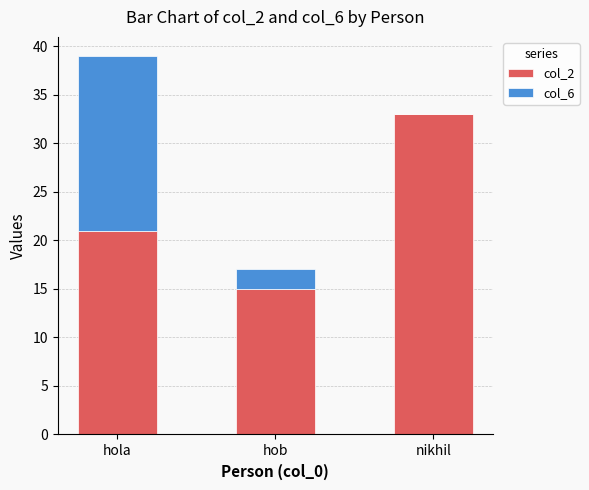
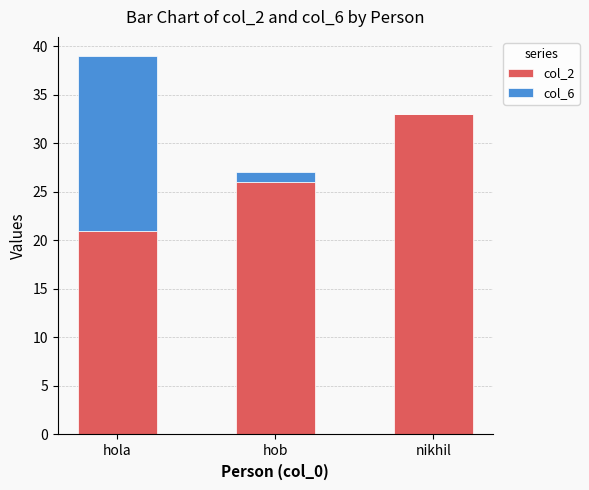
  {
    "col_2": {
      "hola": 21,
-     "hob": 15,
+     "hob": 26,
      "nikhil": 33
    },
    "col_6": {
      "hola": 18,
-     "hob": 2,
+     "hob": 1,
      "nikhil": 0
    }
  }
